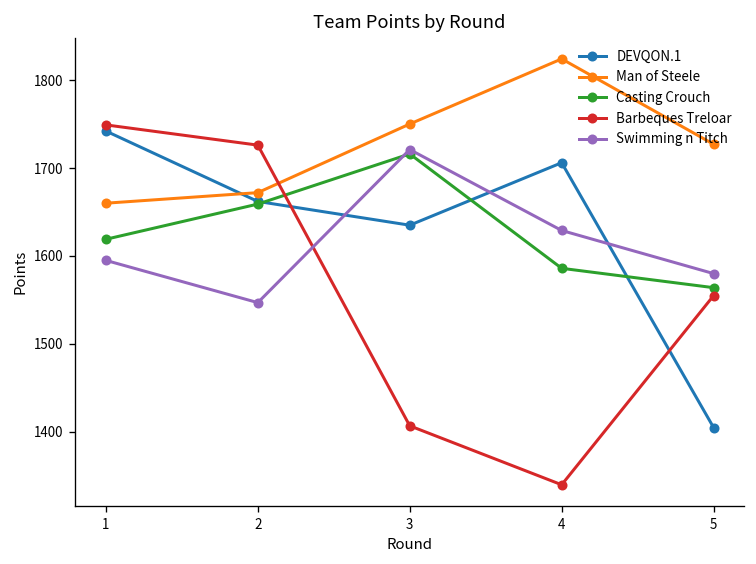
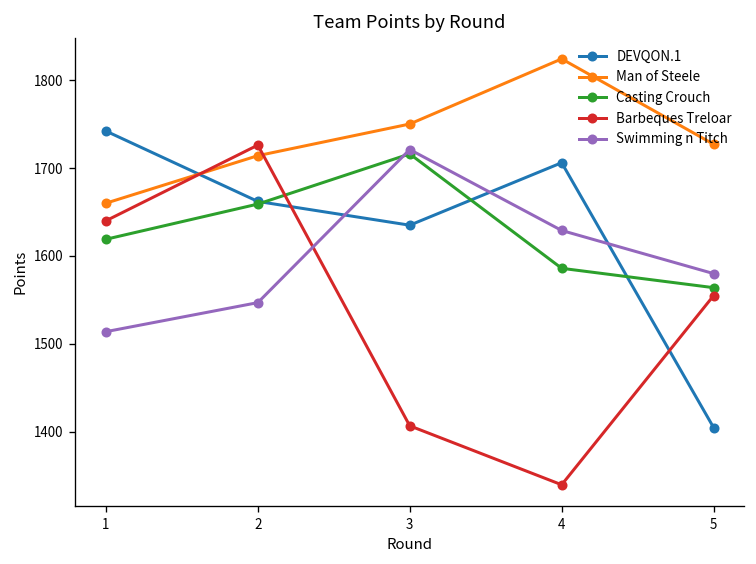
  {
    "DEVQON.1": {
      "1": 1740,
      "3": 1640,
      "4": 1710,
      "5": 1410
    },
    "Man of Steele": {
      "1": 1660,
-     "2": 1670,
+     "2": 1710,
      "3": 1750,
      "4": 1820,
      "5": 1730
    },
    "Casting Crouch": {
      "1": 1620,
      "3": 1720,
      "4": 1590,
      "5": 1560
    },
    "Barbeques Treloar": {
-     "1": 1750,
+     "1": 1640,
      "2": 1730,
      "3": 1410,
      "4": 1340,
      "5": 1560
    },
    "Swimming n Titch": {
-     "1": 1600,
+     "1": 1510,
      "2": 1550,
      "3": 1720,
      "4": 1630,
      "5": 1580
    }
  }
